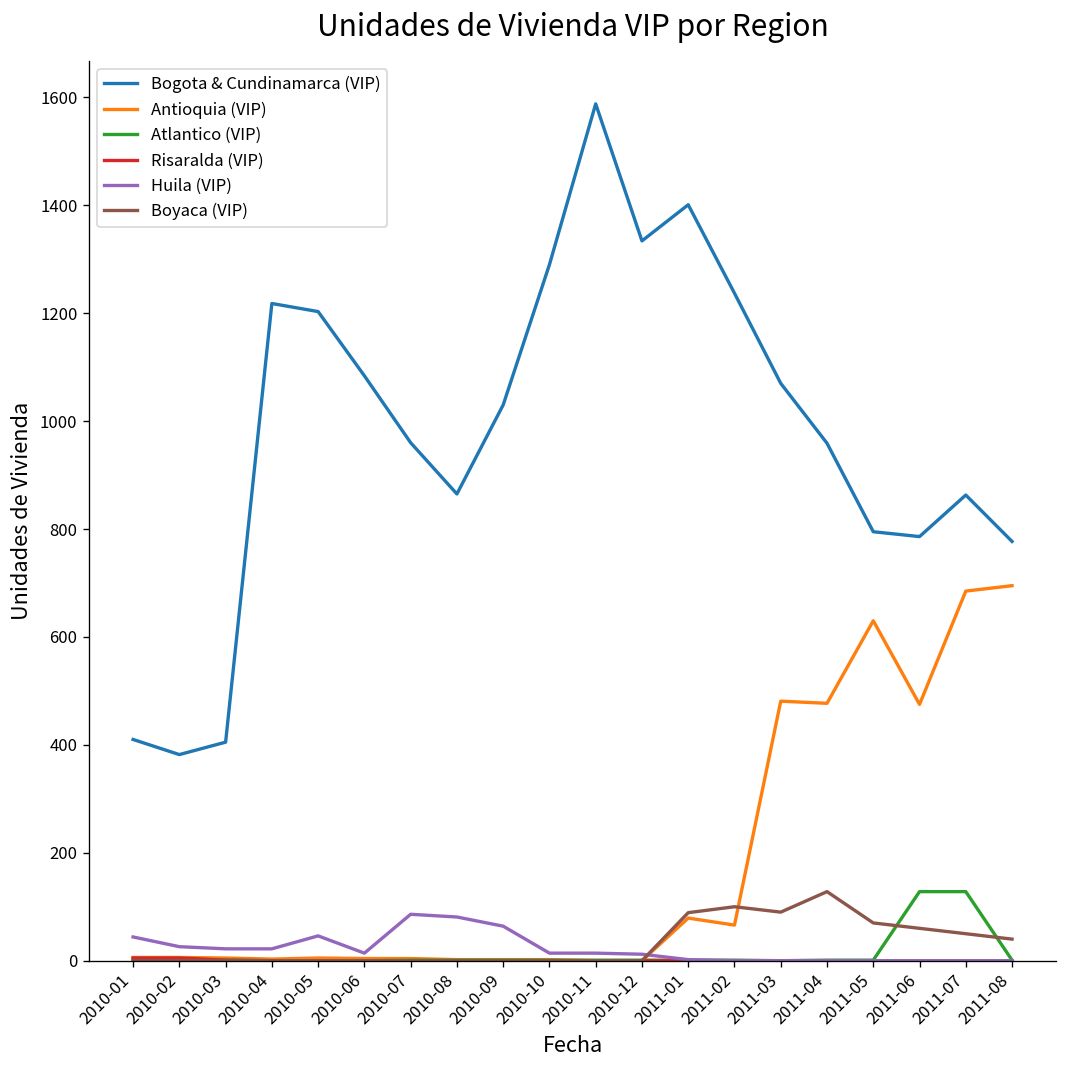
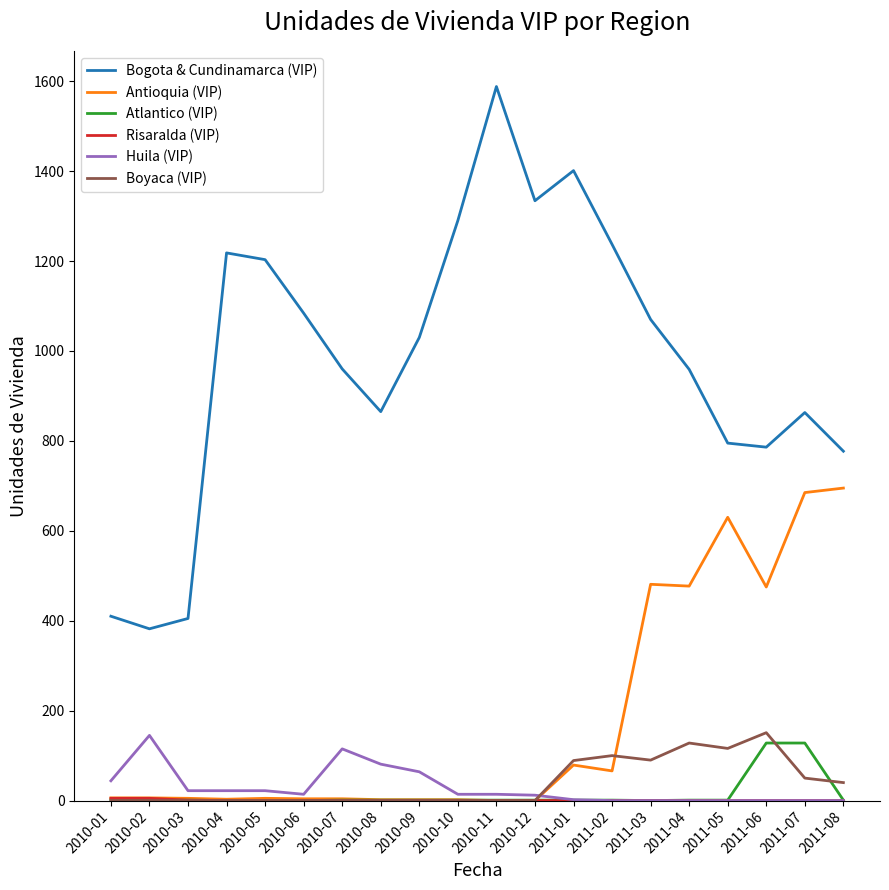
  {
    "Bogota & Cundinamarca (VIP)": {
      "2010-01": 410,
      "2010-02": 380,
      "2010-03": 410,
      "2010-04": 1220,
      "2010-05": 1200,
      "2010-06": 1080,
      "2010-07": 960,
      "2010-08": 870,
      "2010-09": 1030,
      "2010-10": 1290,
      "2010-11": 1590,
      "2010-12": 1330,
      "2011-01": 1400,
      "2011-02": 1240,
      "2011-03": 1070,
      "2011-04": 960,
      "2011-05": 800,
      "2011-06": 790,
      "2011-07": 860,
      "2011-08": 780
    },
    "Antioquia (VIP)": {
      "2011-01": 80,
      "2011-02": 70,
      "2011-03": 480,
      "2011-04": 480,
      "2011-05": 630,
      "2011-06": 480,
      "2011-07": 690,
      "2011-08": 700
    },
    "Atlantico (VIP)": {
      "2011-06": 130,
      "2011-07": 130
    },
    "Huila (VIP)": {
      "2010-01": 40,
-     "2010-02": 30,
+     "2010-02": 150,
      "2010-03": 20,
      "2010-04": 20,
-     "2010-05": 50,
+     "2010-05": 20,
      "2010-06": 10,
-     "2010-07": 90,
+     "2010-07": 120,
      "2010-08": 80,
      "2010-09": 60,
      "2010-10": 10,
      "2010-11": 10,
      "2010-12": 10
    },
    "Boyaca (VIP)": {
      "2011-01": 90,
      "2011-02": 100,
      "2011-03": 90,
      "2011-04": 130,
-     "2011-05": 70,
-     "2011-06": 60,
+     "2011-05": 120,
+     "2011-06": 150,
      "2011-07": 50,
      "2011-08": 40
    }
  }
